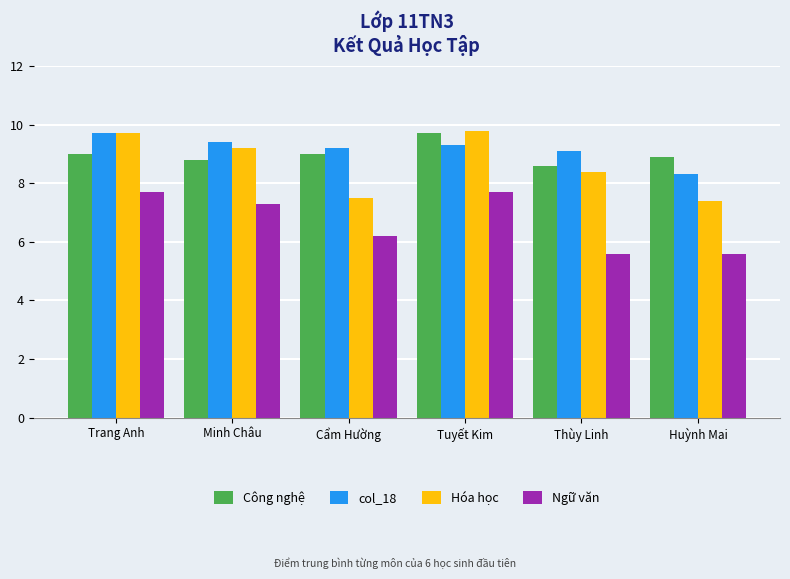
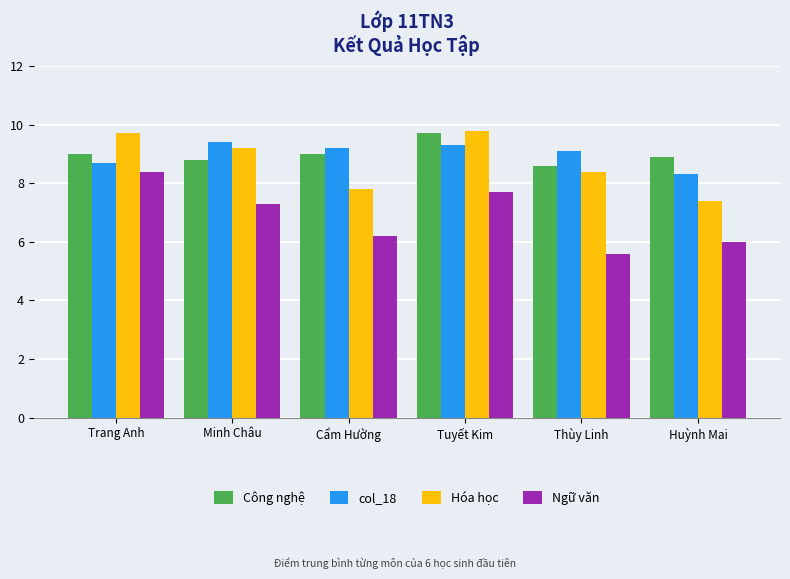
  {
    "Công nghệ": {
      "Trang Anh": 9.0,
      "Minh Châu": 8.8,
      "Cẩm Hường": 9.0,
      "Tuyết Kim": 9.7,
      "Thùy Linh": 8.6,
      "Huỳnh Mai": 8.9
    },
    "col_18": {
-     "Trang Anh": 9.7,
+     "Trang Anh": 8.7,
      "Minh Châu": 9.4,
      "Cẩm Hường": 9.2,
      "Tuyết Kim": 9.3,
      "Thùy Linh": 9.1,
      "Huỳnh Mai": 8.3
    },
    "Hóa học": {
      "Trang Anh": 9.7,
      "Minh Châu": 9.2,
-     "Cẩm Hường": 7.5,
+     "Cẩm Hường": 7.8,
      "Tuyết Kim": 9.8,
      "Thùy Linh": 8.4,
      "Huỳnh Mai": 7.4
    },
    "Ngữ văn": {
-     "Trang Anh": 7.7,
+     "Trang Anh": 8.4,
      "Minh Châu": 7.3,
      "Cẩm Hường": 6.2,
      "Tuyết Kim": 7.7,
      "Thùy Linh": 5.6,
-     "Huỳnh Mai": 5.6
+     "Huỳnh Mai": 6.0
    }
  }
